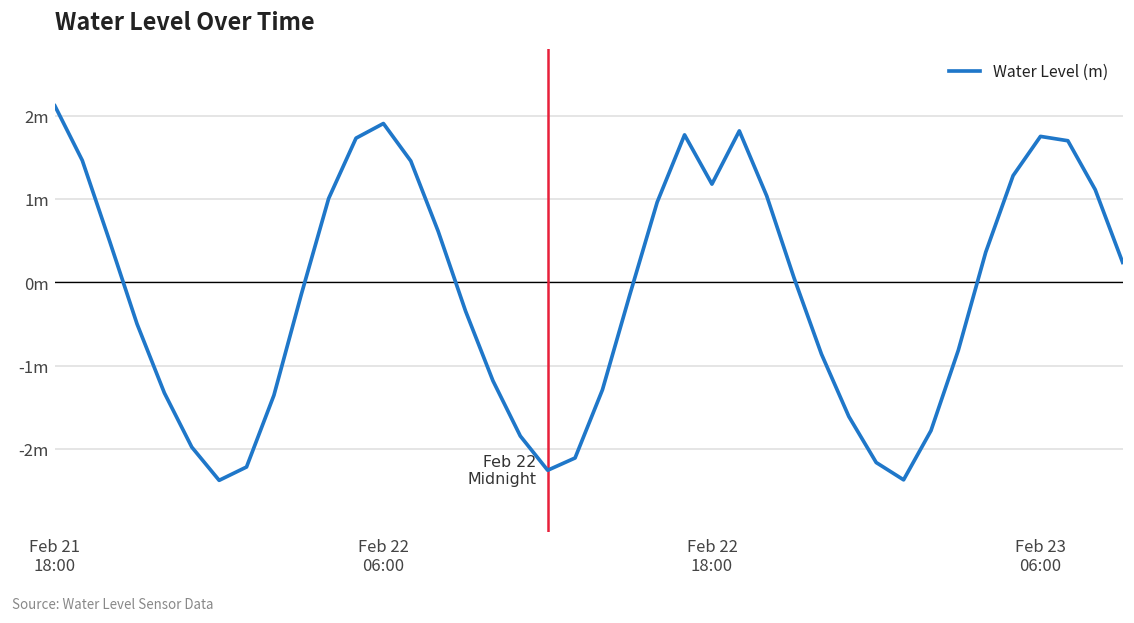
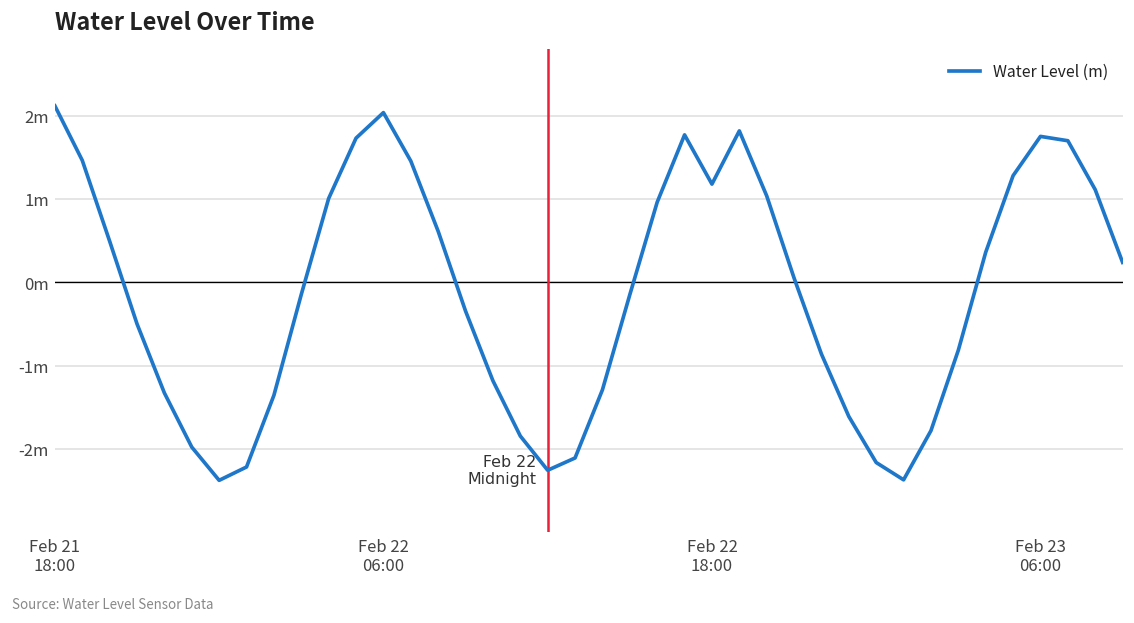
  {
    "Feb 21 18:00": "2.1m",
-   "Feb 22 06:00": "1.9m",
+   "Feb 22 06:00": "2.0m",
    "Feb 22 18:00": "1.2m",
    "Feb 23 06:00": "1.8m"
  }
